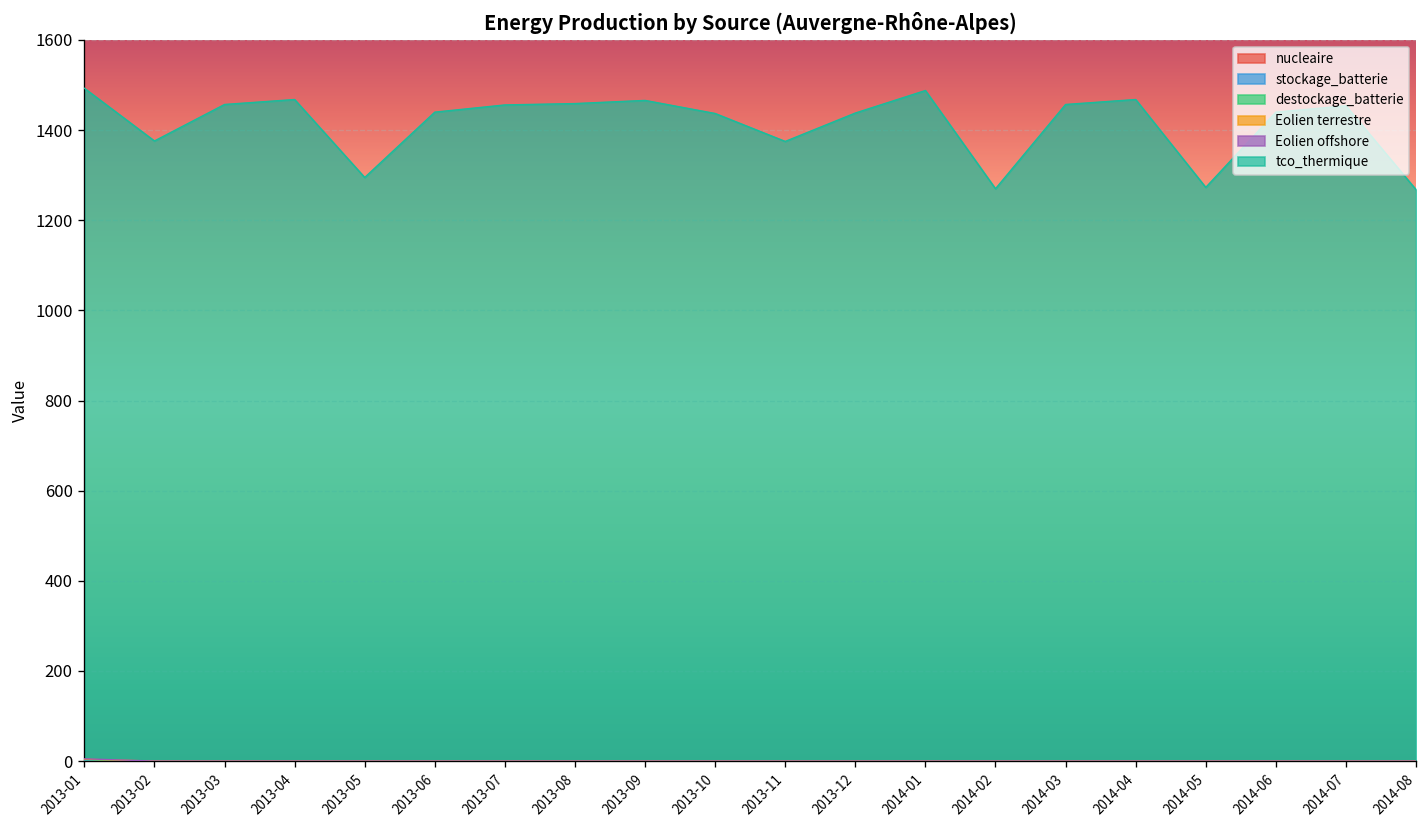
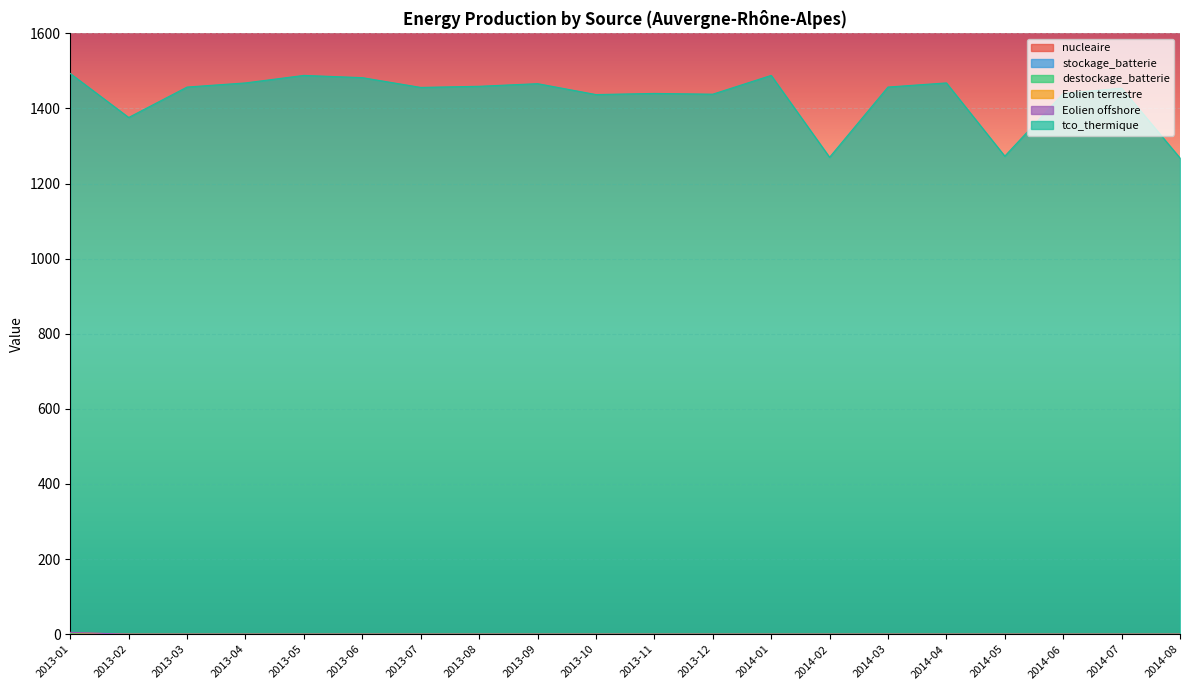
  {
    "tco_thermique": {
      "2013-01": 1490,
      "2013-02": 1380,
      "2013-03": 1460,
      "2013-04": 1470,
-     "2013-05": 1300,
-     "2013-06": 1440,
+     "2013-05": 1490,
+     "2013-06": 1480,
      "2013-07": 1460,
      "2013-08": 1460,
      "2013-09": 1470,
      "2013-10": 1440,
-     "2013-11": 1380,
+     "2013-11": 1440,
      "2013-12": 1440,
      "2014-01": 1490,
      "2014-02": 1270,
      "2014-03": 1460,
      "2014-04": 1470,
      "2014-05": 1270,
      "2014-08": 1270
    }
  }
